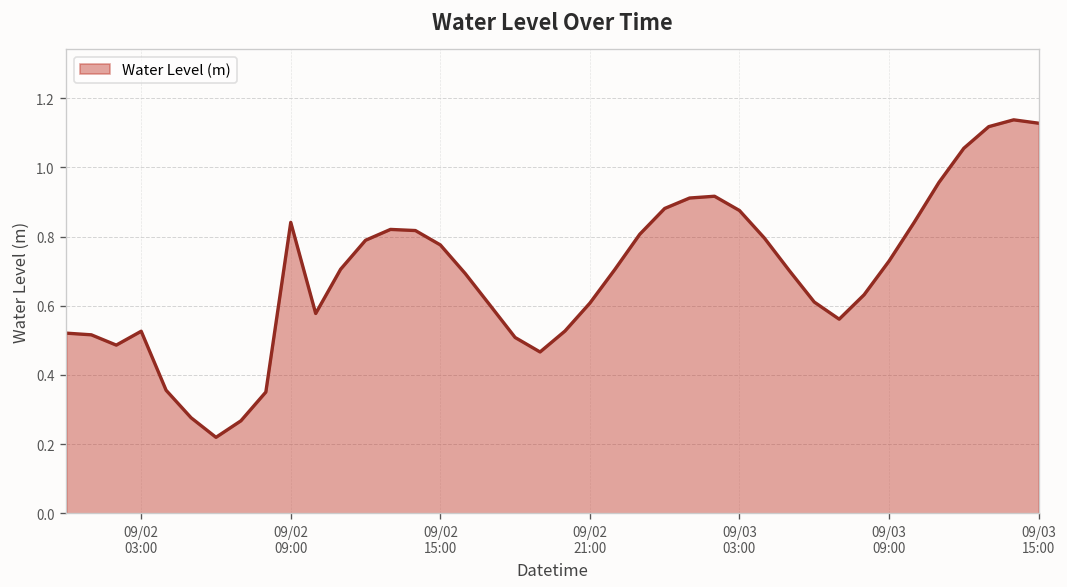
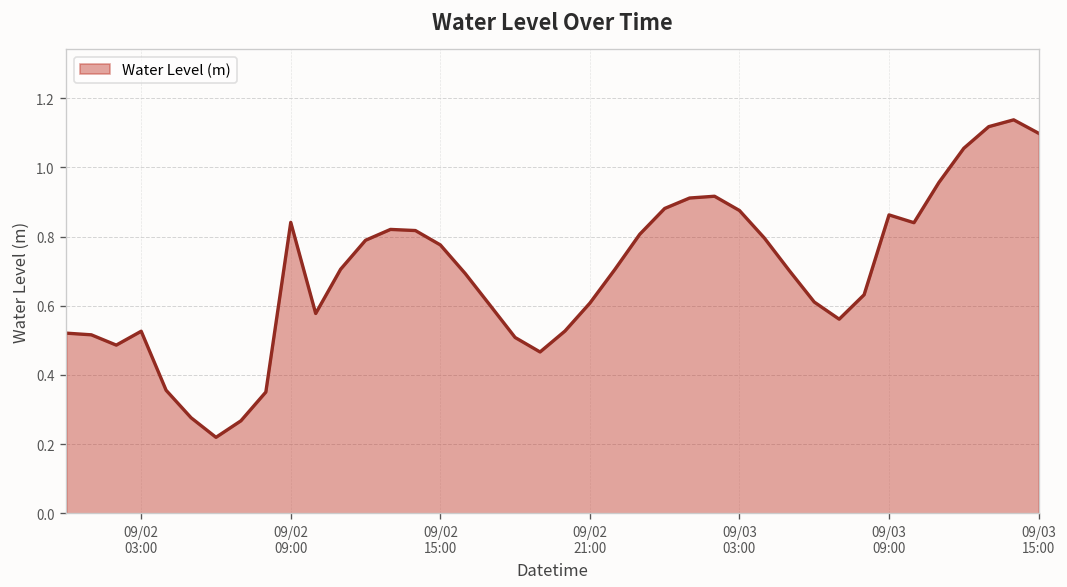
  {
    "09/02 03:00": 0.53,
    "09/02 09:00": 0.84,
    "09/02 15:00": 0.78,
    "09/02 21:00": 0.61,
    "09/03 03:00": 0.88,
-   "09/03 09:00": 0.73,
-   "09/03 15:00": 1.13
+   "09/03 09:00": 0.86,
+   "09/03 15:00": 1.10
  }
